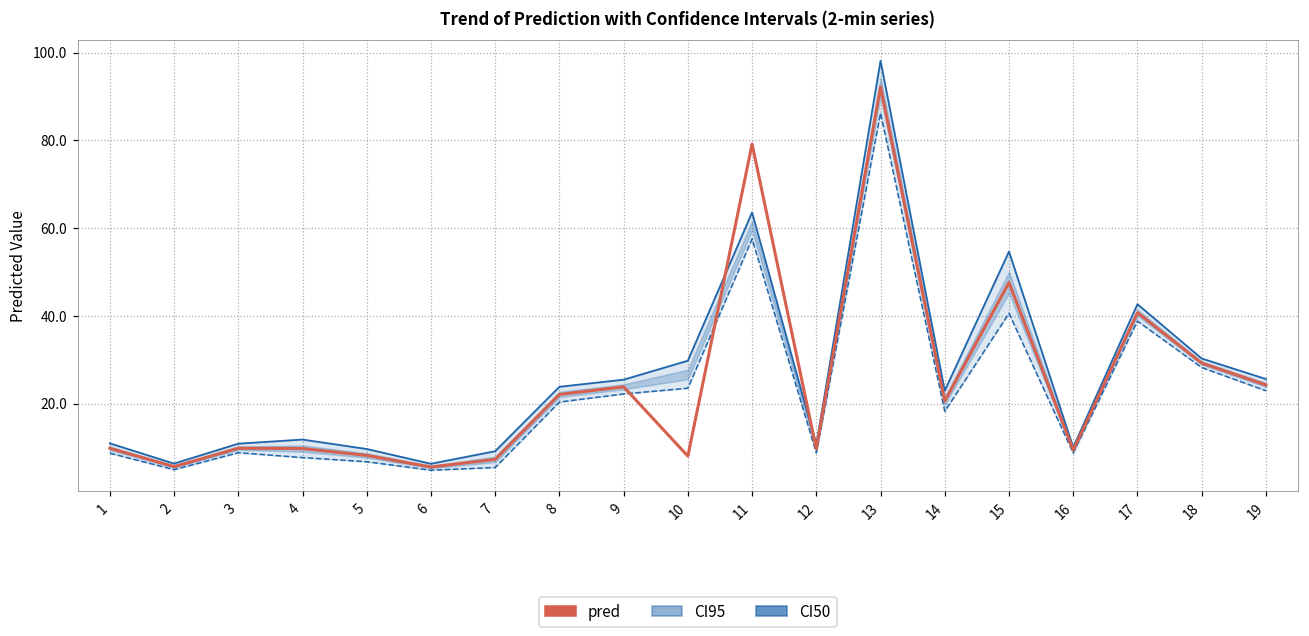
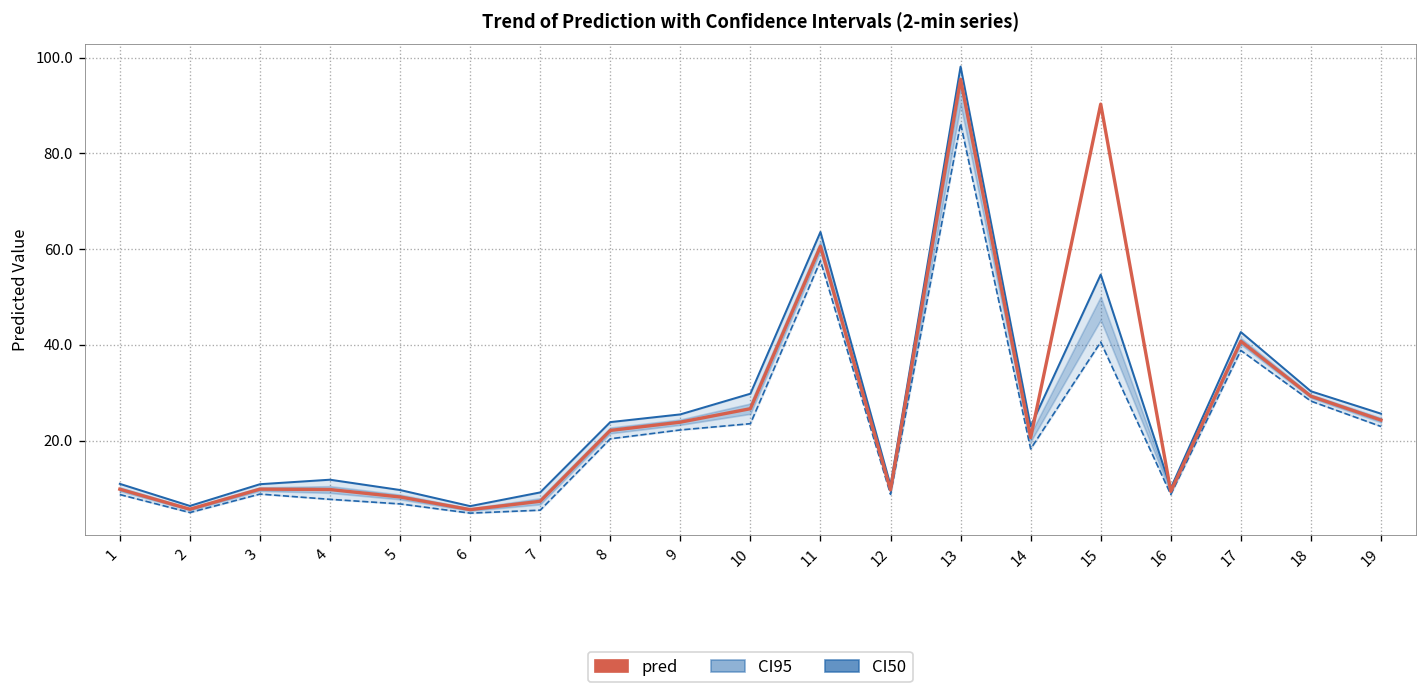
  {
    "pred": {
      "4": 10,
-     "10": 8,
-     "11": 79,
-     "13": 92,
+     "10": 27,
+     "11": 61,
+     "13": 95,
      "14": 21,
-     "15": 48,
+     "15": 90,
      "17": 41
    }
  }
